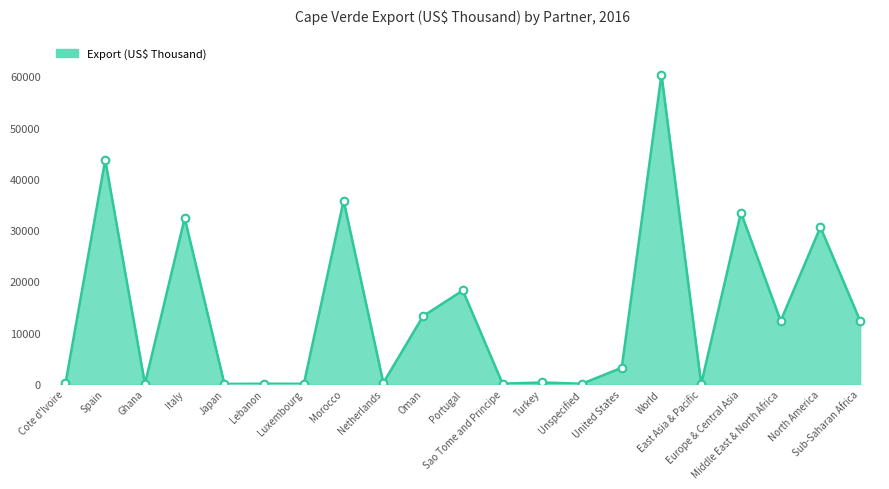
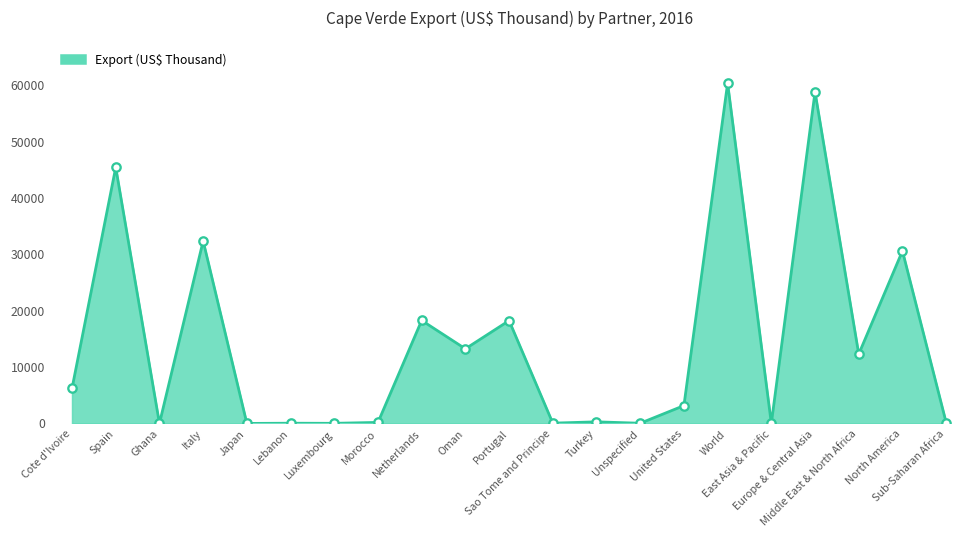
  {
-   "Cote d'Ivoire": 0,
-   "Spain": 44000,
+   "Cote d'Ivoire": 6000,
+   "Spain": 45000,
    "Ghana": 0,
    "Italy": 32000,
    "Japan": 0,
    "Lebanon": 0,
    "Luxembourg": 0,
-   "Morocco": 36000,
-   "Netherlands": 0,
+   "Morocco": 0,
+   "Netherlands": 18000,
    "Oman": 13000,
    "Portugal": 18000,
    "Sao Tome and Principe": 0,
    "Turkey": 0,
    "Unspecified": 0,
    "United States": 3000,
    "World": 60000,
    "East Asia & Pacific": 0,
-   "Europe & Central Asia": 33000,
+   "Europe & Central Asia": 59000,
    "Middle East & North Africa": 12000,
    "North America": 31000,
-   "Sub-Saharan Africa": 12000
+   "Sub-Saharan Africa": 0
  }
